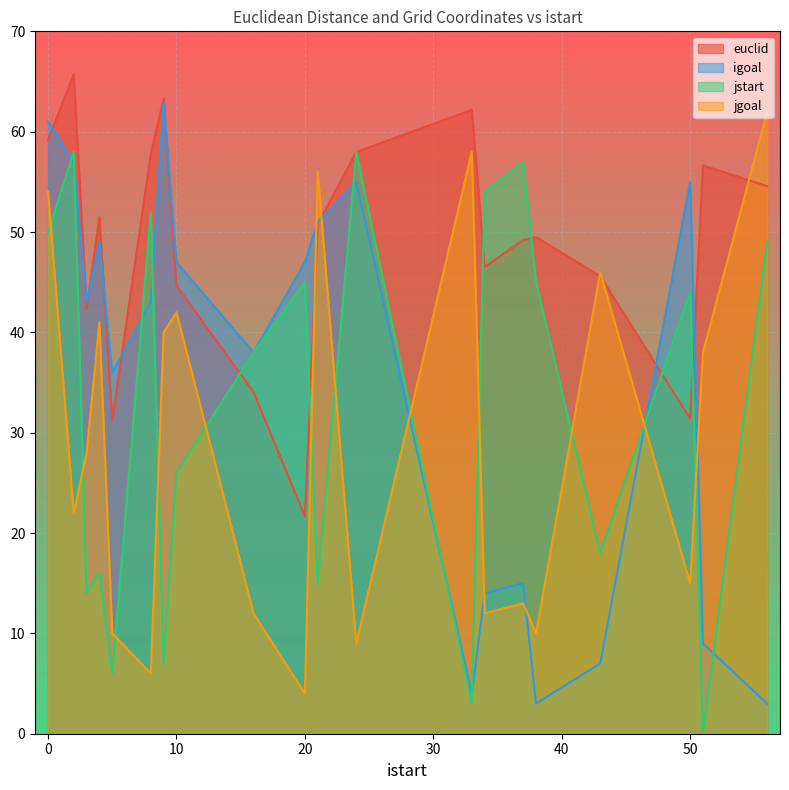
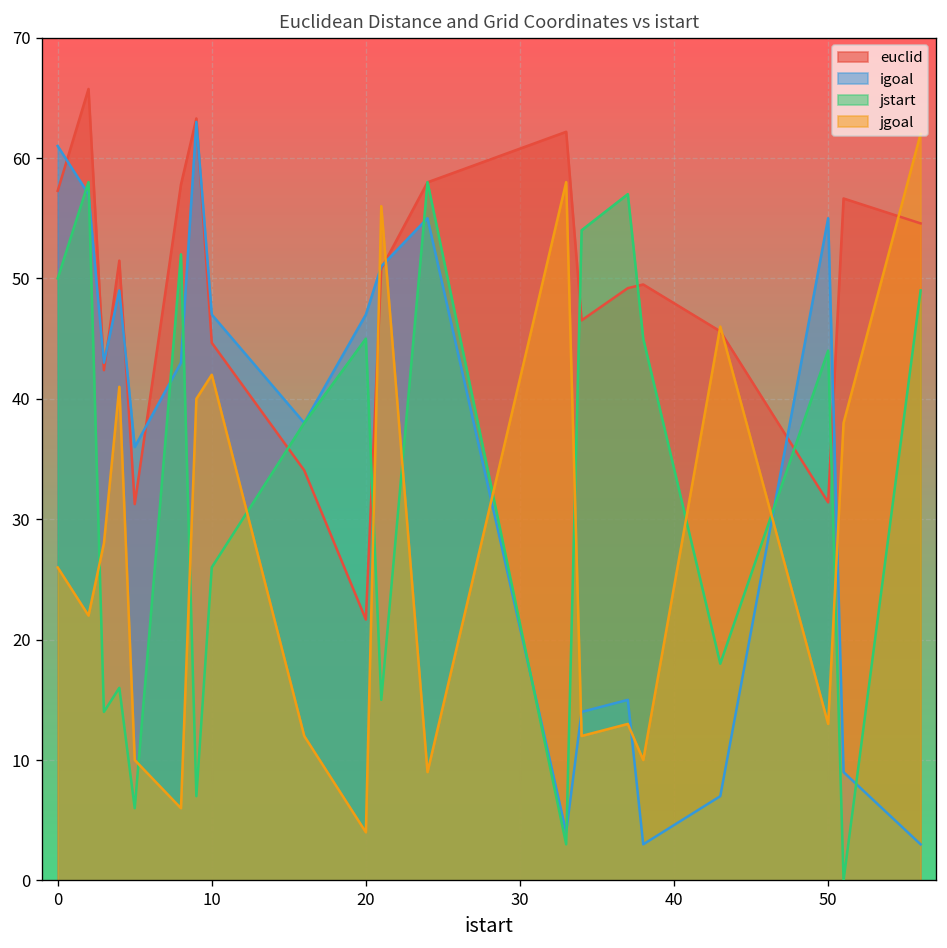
  {
    "euclid": {
-     "0": 59.2,
+     "0": 57.3,
      "10": 44.7,
      "20": 21.7,
      "50": 31.4
    },
    "igoal": {
      "0": 61.0,
      "10": 47.0,
      "20": 47.0,
      "50": 55.0
    },
    "jstart": {
      "0": 50.0,
      "10": 26.0,
      "20": 45.0,
      "50": 44.0
    },
    "jgoal": {
-     "0": 54,
+     "0": 26,
      "10": 42,
      "20": 4,
-     "50": 15
+     "50": 13
    }
  }
